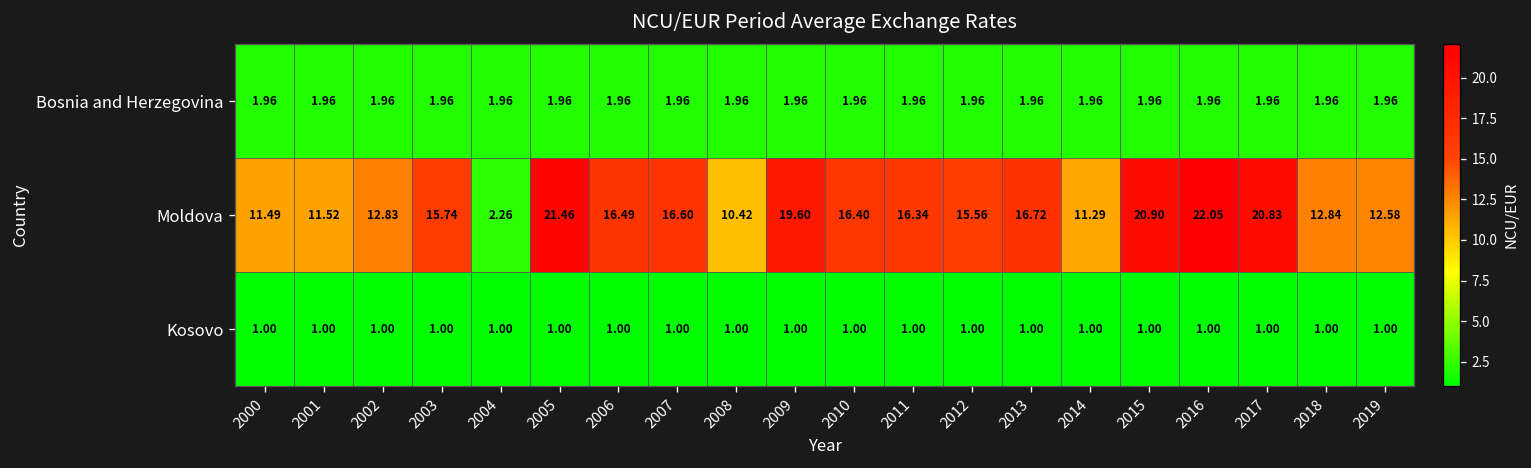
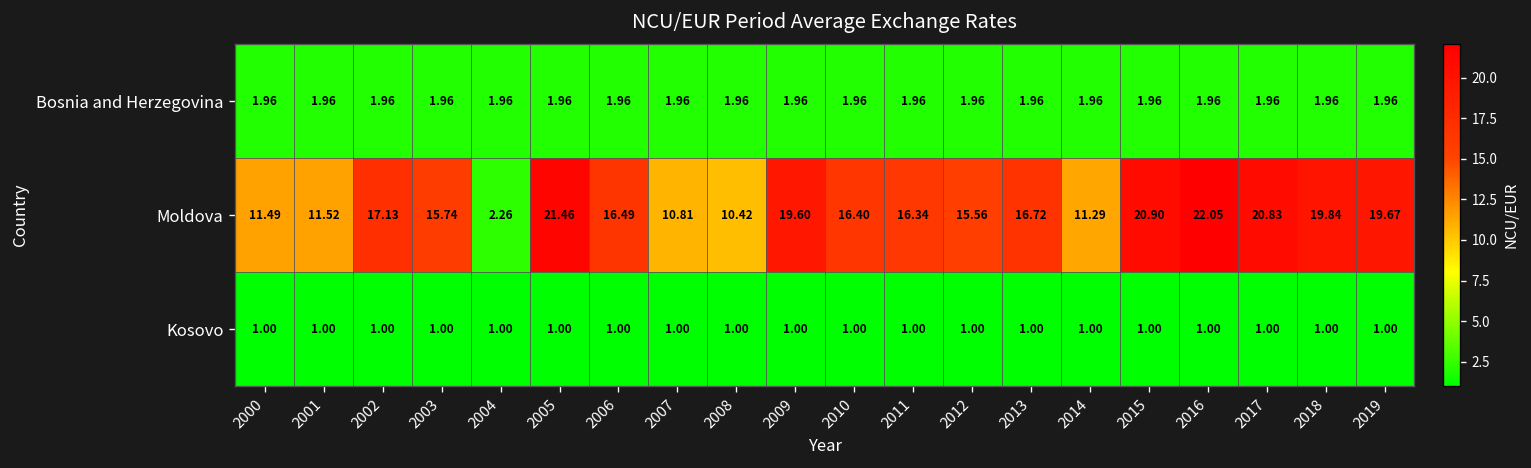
  {
    "Bosnia and Herzegovina": {
      "2000": 1.96,
      "2001": 1.96,
      "2002": 1.96,
      "2003": 1.96,
      "2004": 1.96,
      "2005": 1.96,
      "2006": 1.96,
      "2007": 1.96,
      "2008": 1.96,
      "2009": 1.96,
      "2010": 1.96,
      "2011": 1.96,
      "2012": 1.96,
      "2013": 1.96,
      "2014": 1.96,
      "2015": 1.96,
      "2016": 1.96,
      "2017": 1.96,
      "2018": 1.96,
      "2019": 1.96
    },
    "Moldova": {
      "2000": 11.49,
      "2001": 11.52,
-     "2002": 12.83,
+     "2002": 17.13,
      "2003": 15.74,
      "2004": 2.26,
      "2005": 21.46,
      "2006": 16.49,
-     "2007": 16.60,
+     "2007": 10.81,
      "2008": 10.42,
      "2009": 19.60,
      "2010": 16.40,
      "2011": 16.34,
      "2012": 15.56,
      "2013": 16.72,
      "2014": 11.29,
      "2015": 20.90,
      "2016": 22.05,
      "2017": 20.83,
-     "2018": 12.84,
-     "2019": 12.58
+     "2018": 19.84,
+     "2019": 19.67
    },
    "Kosovo": {
      "2000": 1.00,
      "2001": 1.00,
      "2002": 1.00,
      "2003": 1.00,
      "2004": 1.00,
      "2005": 1.00,
      "2006": 1.00,
      "2007": 1.00,
      "2008": 1.00,
      "2009": 1.00,
      "2010": 1.00,
      "2011": 1.00,
      "2012": 1.00,
      "2013": 1.00,
      "2014": 1.00,
      "2015": 1.00,
      "2016": 1.00,
      "2017": 1.00,
      "2018": 1.00,
      "2019": 1.00
    }
  }
